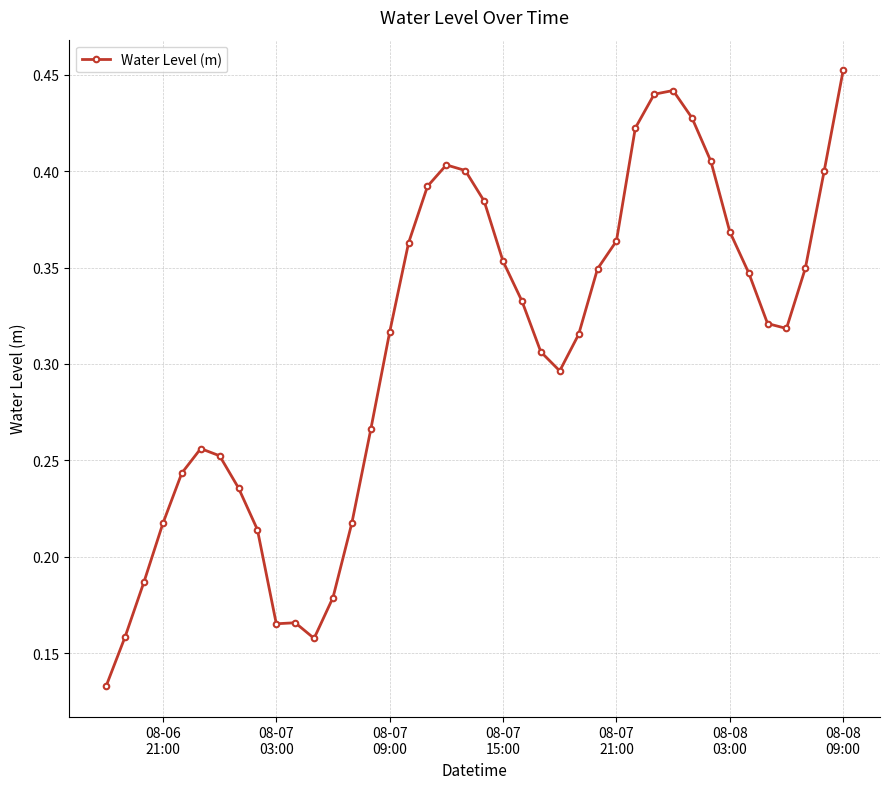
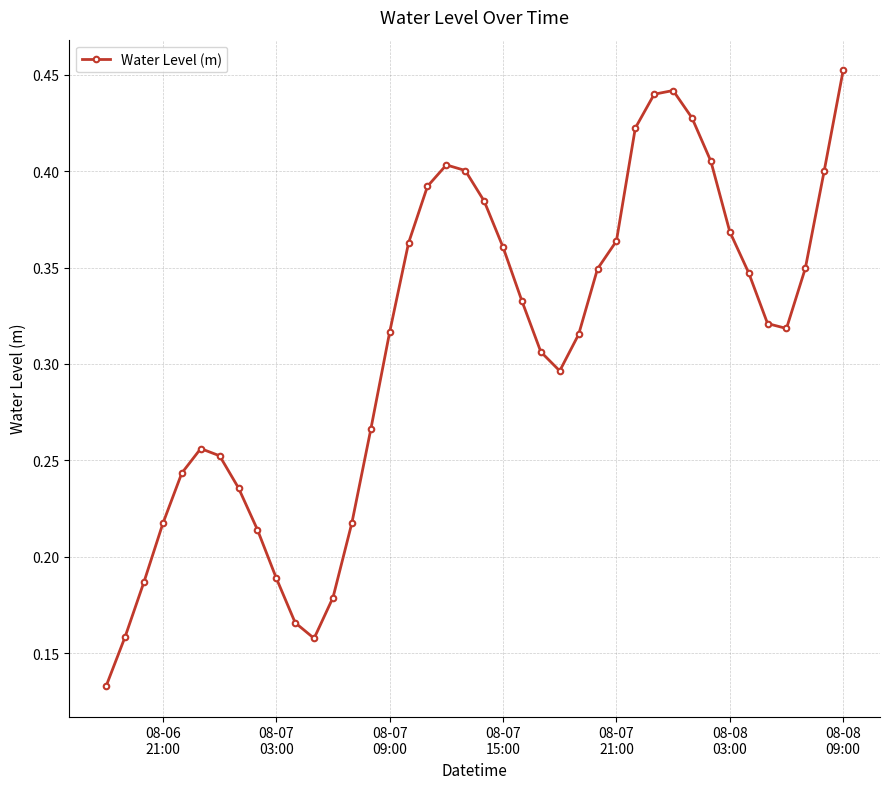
  {
    "08-06 21:00": 0.217,
-   "08-07 03:00": 0.165,
+   "08-07 03:00": 0.189,
    "08-07 09:00": 0.316,
-   "08-07 15:00": 0.353,
+   "08-07 15:00": 0.361,
    "08-07 21:00": 0.364,
    "08-08 03:00": 0.369,
    "08-08 09:00": 0.452
  }
